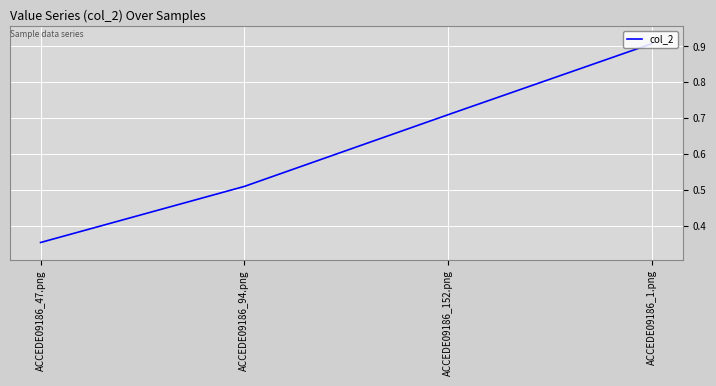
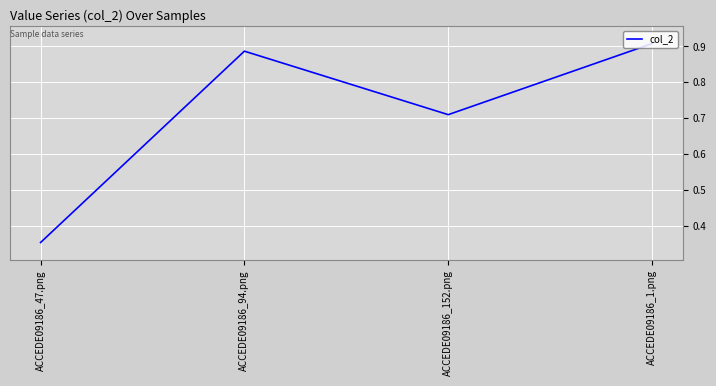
  {
    "ACCEDE09186_47.png": 0.35,
-   "ACCEDE09186_94.png": 0.51,
+   "ACCEDE09186_94.png": 0.89,
    "ACCEDE09186_152.png": 0.71
  }
